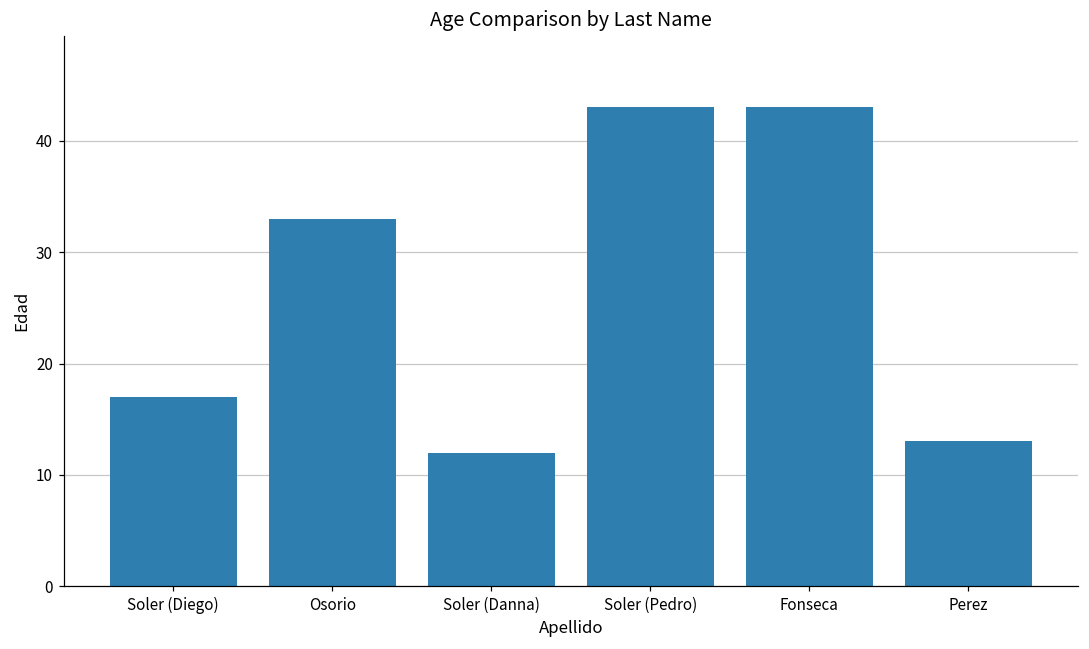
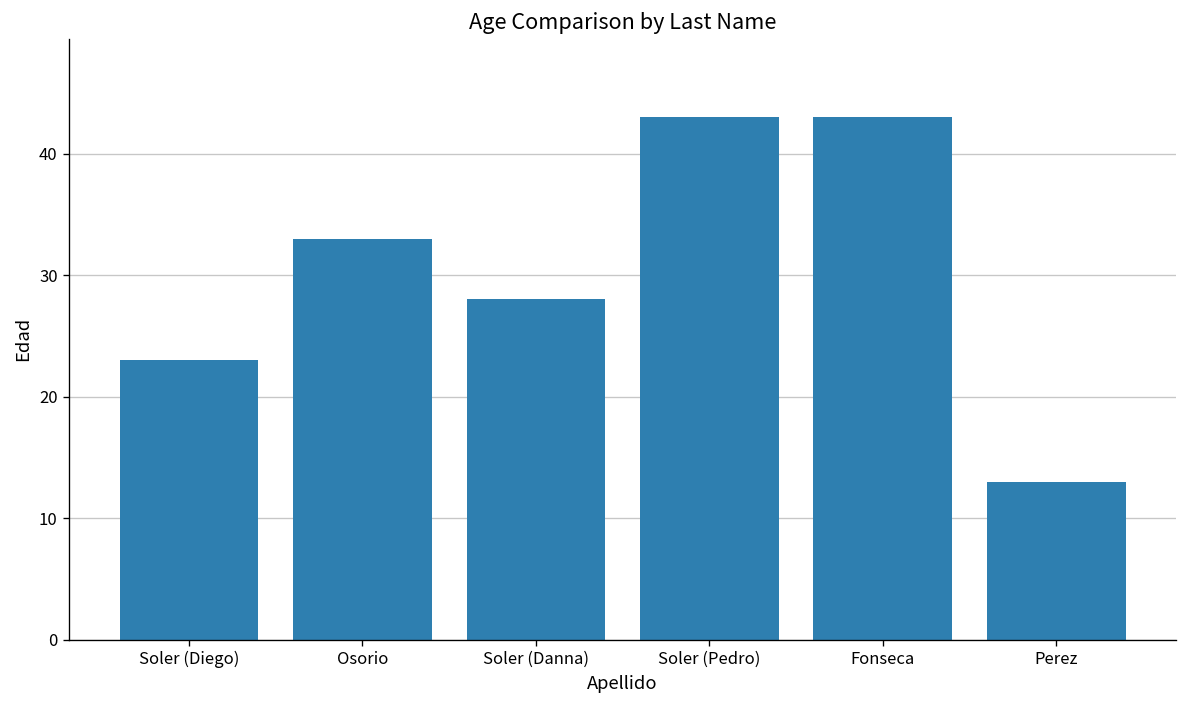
  {
-   "Soler (Diego)": 17,
+   "Soler (Diego)": 23,
    "Osorio": 33,
-   "Soler (Danna)": 12,
+   "Soler (Danna)": 28,
    "Soler (Pedro)": 43,
    "Fonseca": 43,
    "Perez": 13
  }
